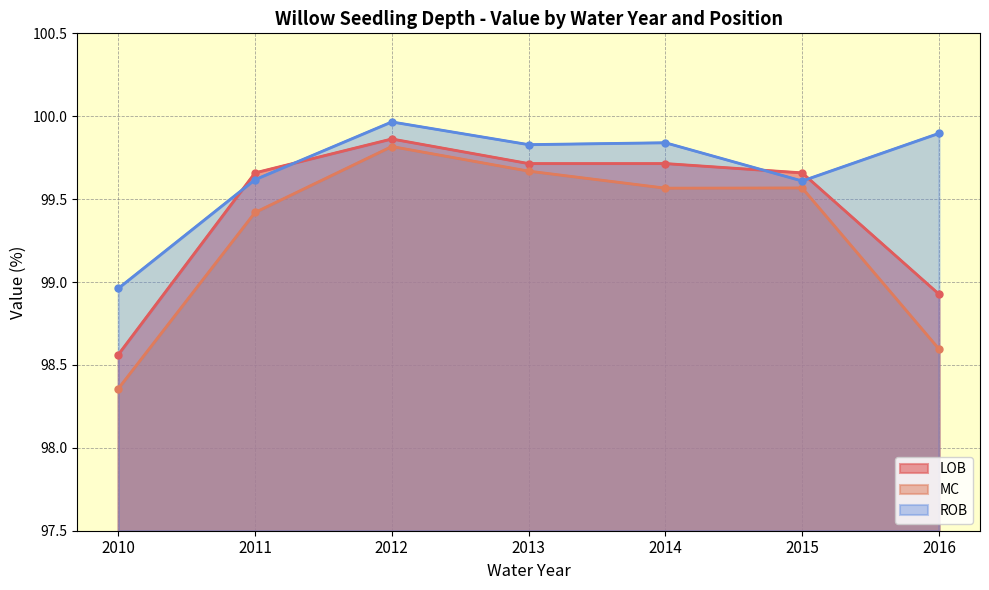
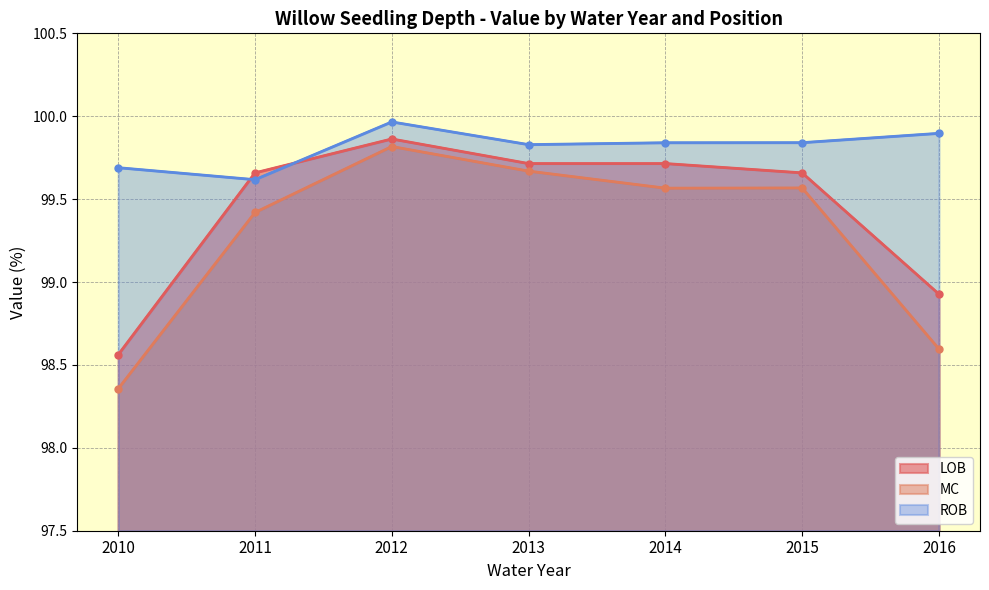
  {
    "ROB": {
-     "2010": 98.96,
+     "2010": 99.69,
      "2011": 99.62,
      "2012": 99.97,
      "2013": 99.83,
      "2014": 99.84,
-     "2015": 99.61,
+     "2015": 99.84,
      "2016": 99.90
    }
  }
